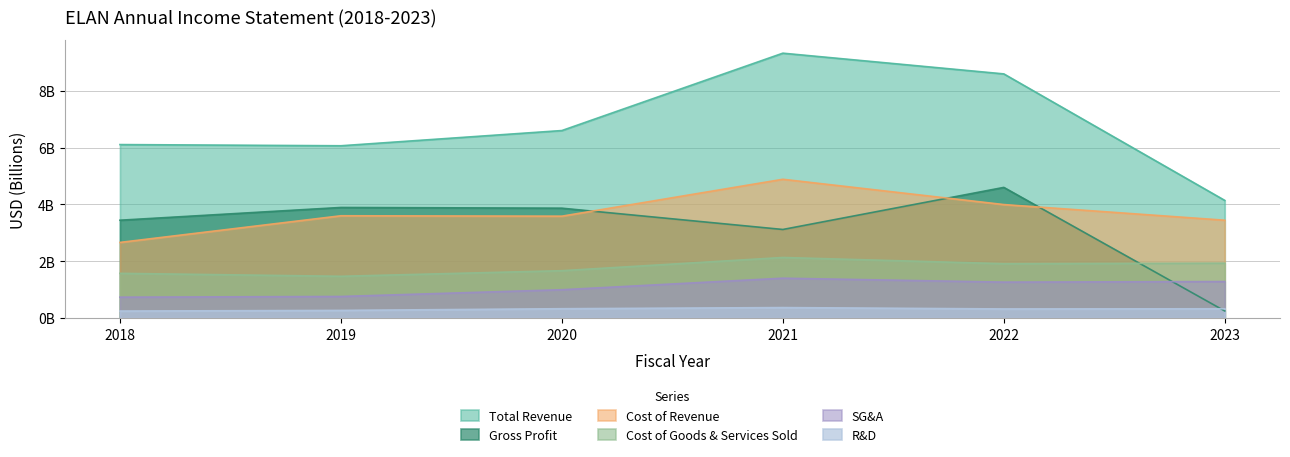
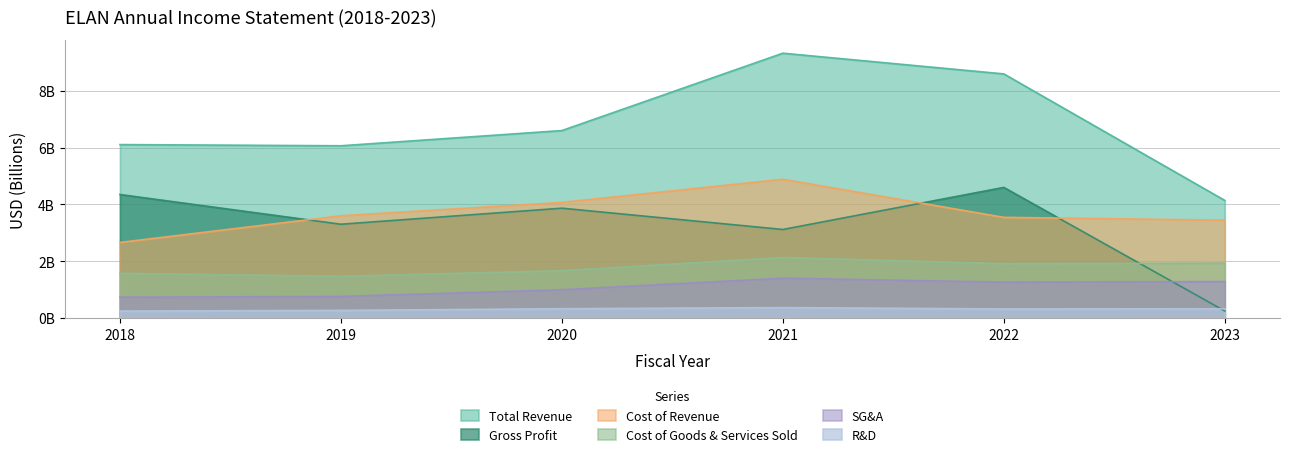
  {
    "Gross Profit": {
-     "2018": 3400000000,
-     "2019": 3900000000,
+     "2018": 4300000000,
+     "2019": 3300000000,
      "2020": 3900000000,
      "2021": 3100000000,
      "2022": 4600000000
    },
    "Cost of Revenue": {
      "2018": 2700000000,
      "2019": 3600000000,
-     "2020": 3600000000,
+     "2020": 4100000000,
      "2021": 4900000000,
-     "2022": 4000000000,
+     "2022": 3500000000,
      "2023": 3400000000
    }
  }
